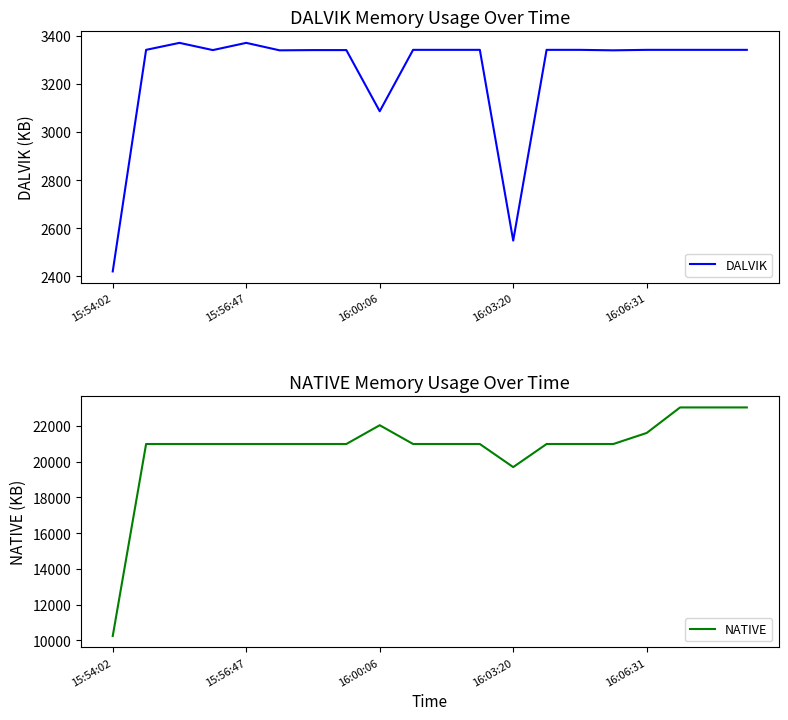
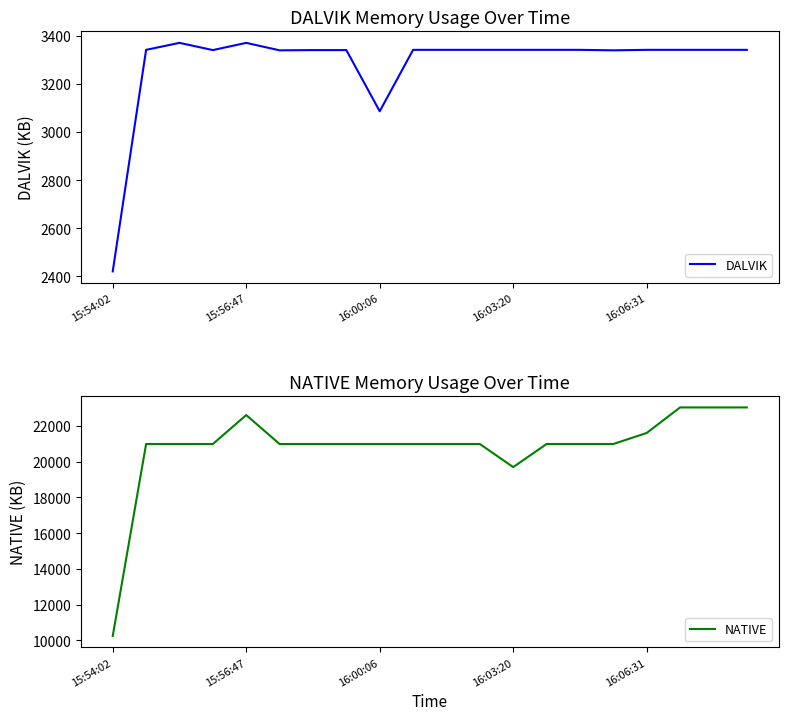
  {
    "DALVIK Memory Usage Over Time": {
      "15:54:02": 2420,
      "15:56:47": 3370,
      "16:00:06": 3090,
-     "16:03:20": 2550,
+     "16:03:20": 3340,
      "16:06:31": 3340
    },
    "NATIVE Memory Usage Over Time": {
      "15:54:02": 10200,
-     "15:56:47": 21000,
-     "16:00:06": 22000,
+     "15:56:47": 22600,
+     "16:00:06": 21000,
      "16:03:20": 19700,
      "16:06:31": 21600
    }
  }
